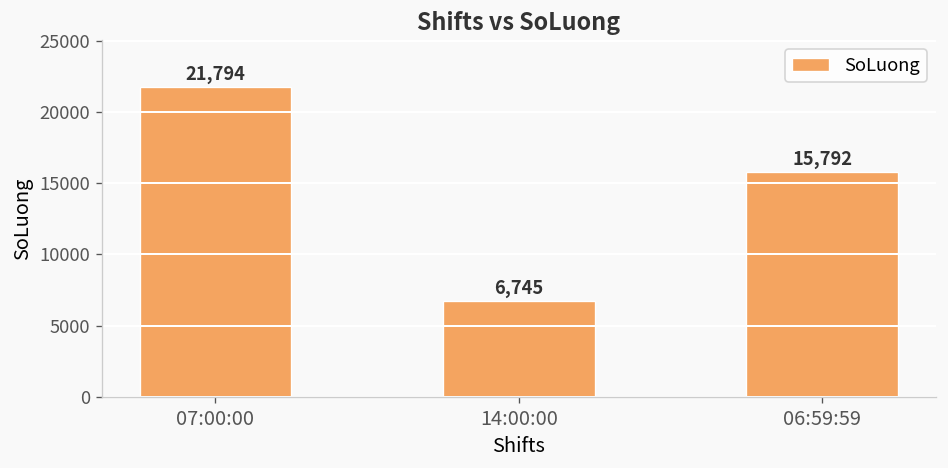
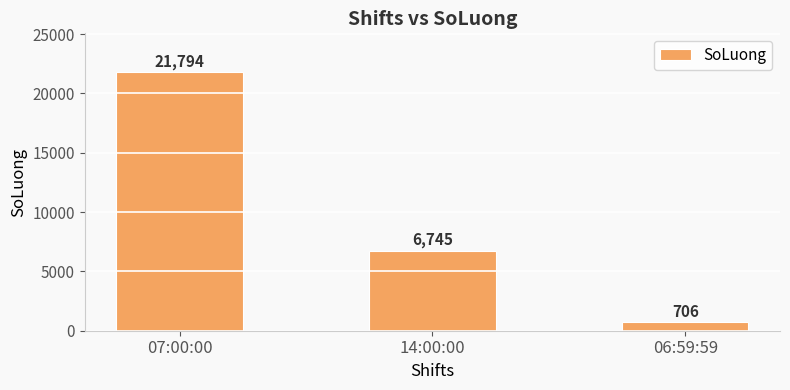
  {
    "07:00:00": "21,794",
    "14:00:00": "6,745",
-   "06:59:59": "15,792"
+   "06:59:59": "706"
  }
